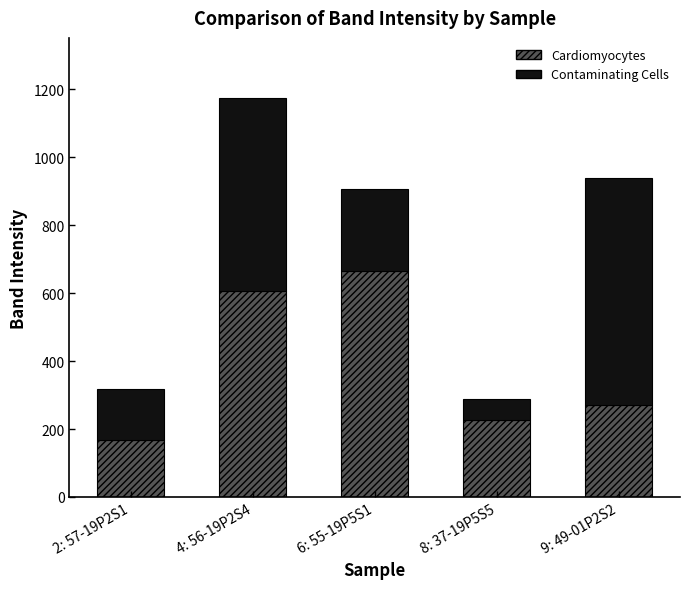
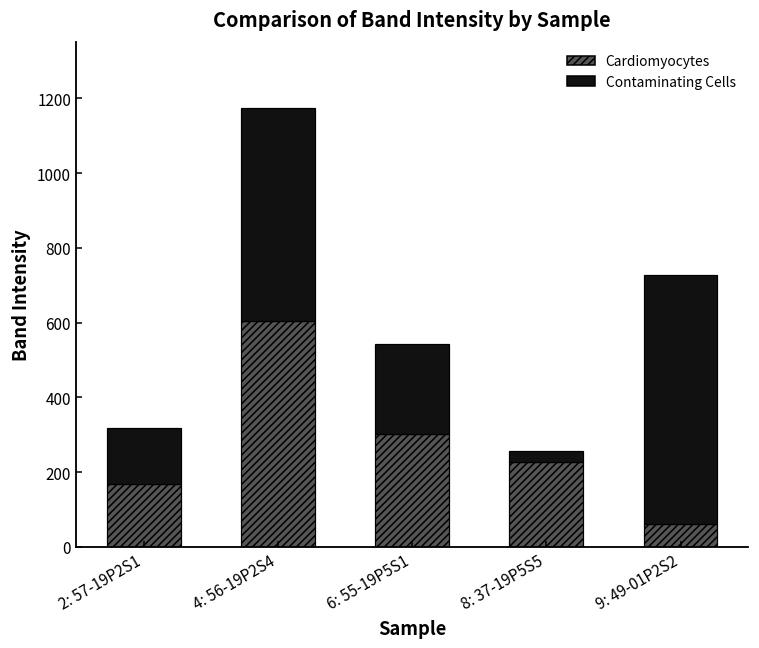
  {
    "Cardiomyocytes": {
      "2: 57-19P2S1": 170,
      "4: 56-19P2S4": 610,
-     "6: 55-19P5S1": 660,
+     "6: 55-19P5S1": 300,
      "8: 37-19P5S5": 230,
-     "9: 49-01P2S2": 270
+     "9: 49-01P2S2": 60
    },
    "Contaminating Cells": {
      "2: 57-19P2S1": 150,
      "4: 56-19P2S4": 570,
      "6: 55-19P5S1": 240,
-     "8: 37-19P5S5": 60,
+     "8: 37-19P5S5": 30,
      "9: 49-01P2S2": 670
    }
  }
